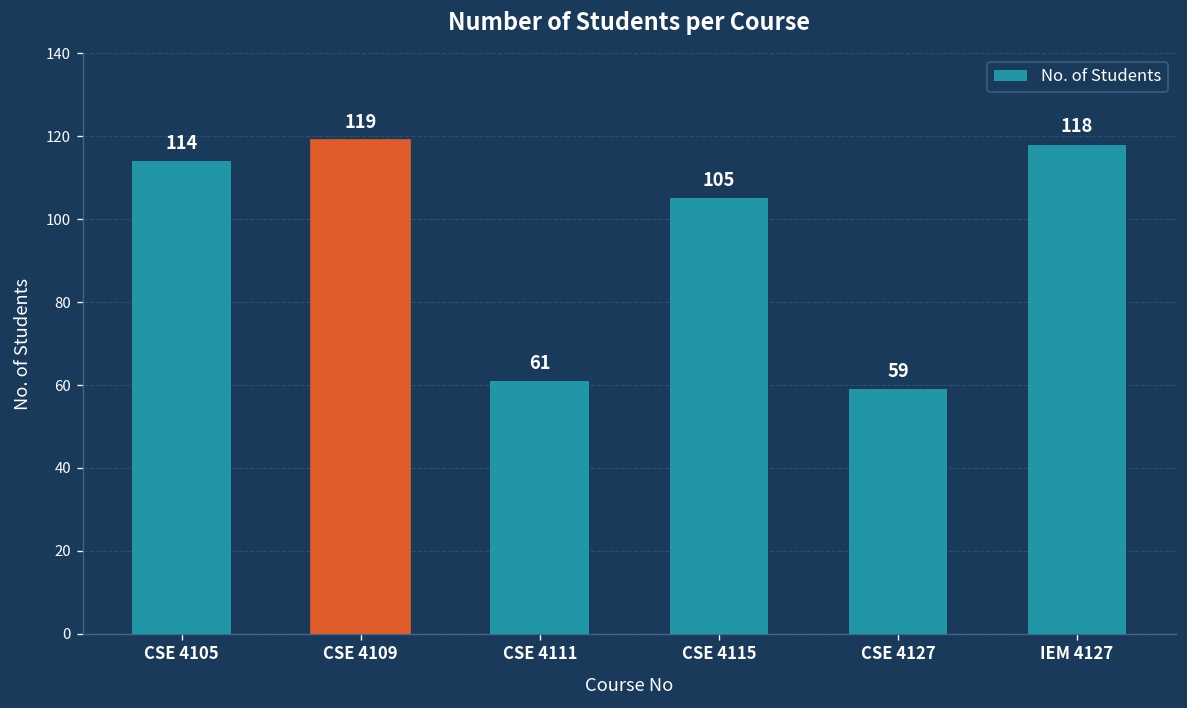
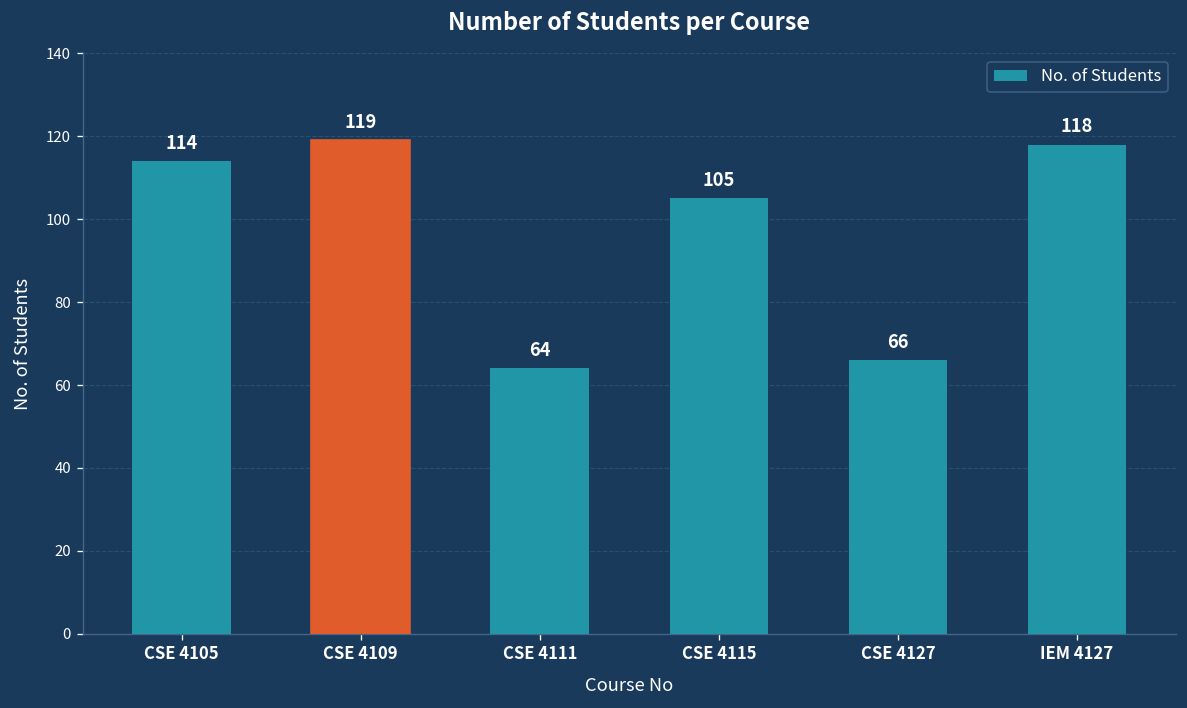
  {
    "CSE 4105": 114,
    "CSE 4109": 119,
-   "CSE 4111": 61,
+   "CSE 4111": 64,
    "CSE 4115": 105,
-   "CSE 4127": 59,
+   "CSE 4127": 66,
    "IEM 4127": 118
  }
